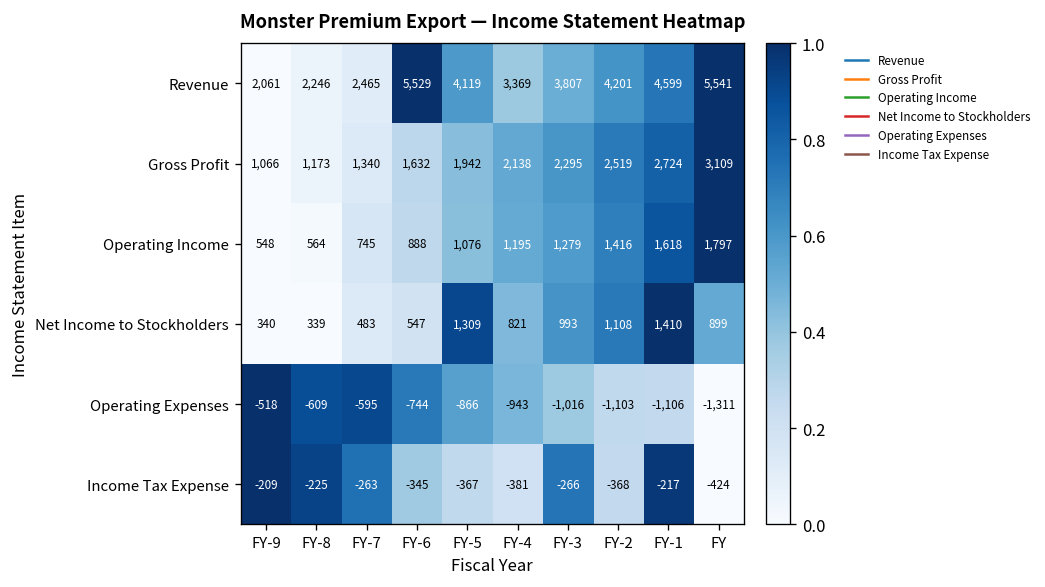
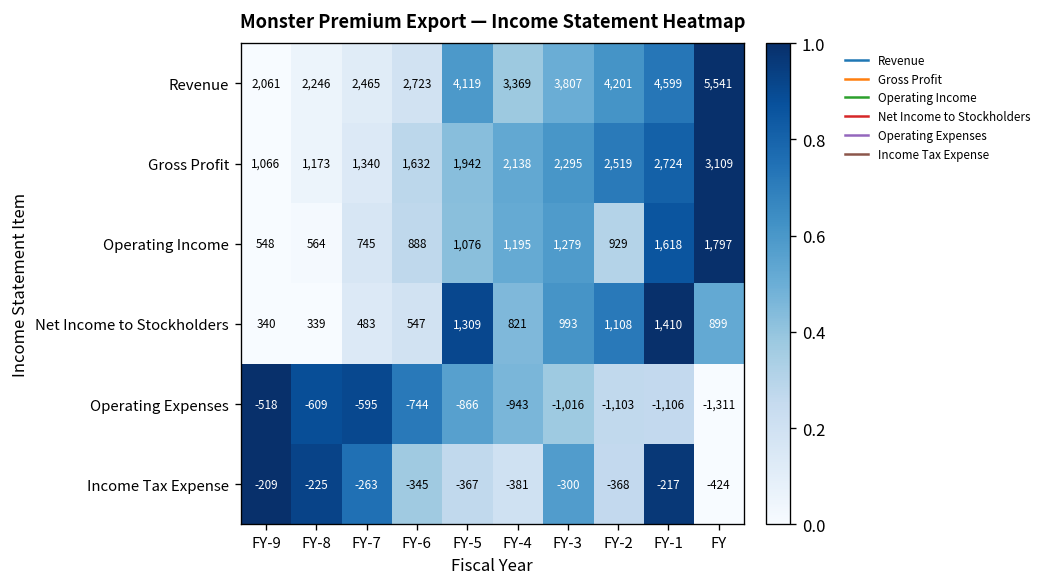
  {
    "Revenue": {
      "FY-9": "2,061",
      "FY-8": "2,246",
      "FY-7": "2,465",
-     "FY-6": "5,529",
+     "FY-6": "2,723",
      "FY-5": "4,119",
      "FY-4": "3,369",
      "FY-3": "3,807",
      "FY-2": "4,201",
      "FY-1": "4,599",
      "FY": "5,541"
    },
    "Gross Profit": {
      "FY-9": "1,066",
      "FY-8": "1,173",
      "FY-7": "1,340",
      "FY-6": "1,632",
      "FY-5": "1,942",
      "FY-4": "2,138",
      "FY-3": "2,295",
      "FY-2": "2,519",
      "FY-1": "2,724",
      "FY": "3,109"
    },
    "Operating Income": {
      "FY-9": "548",
      "FY-8": "564",
      "FY-7": "745",
      "FY-6": "888",
      "FY-5": "1,076",
      "FY-4": "1,195",
      "FY-3": "1,279",
-     "FY-2": "1,416",
+     "FY-2": "929",
      "FY-1": "1,618",
      "FY": "1,797"
    },
    "Net Income to Stockholders": {
      "FY-9": "340",
      "FY-8": "339",
      "FY-7": "483",
      "FY-6": "547",
      "FY-5": "1,309",
      "FY-4": "821",
      "FY-3": "993",
      "FY-2": "1,108",
      "FY-1": "1,410",
      "FY": "899"
    },
    "Operating Expenses": {
      "FY-9": "-518",
      "FY-8": "-609",
      "FY-7": "-595",
      "FY-6": "-744",
      "FY-5": "-866",
      "FY-4": "-943",
      "FY-3": "-1,016",
      "FY-2": "-1,103",
      "FY-1": "-1,106",
      "FY": "-1,311"
    },
    "Income Tax Expense": {
      "FY-9": "-209",
      "FY-8": "-225",
      "FY-7": "-263",
      "FY-6": "-345",
      "FY-5": "-367",
      "FY-4": "-381",
-     "FY-3": "-266",
+     "FY-3": "-300",
      "FY-2": "-368",
      "FY-1": "-217",
      "FY": "-424"
    }
  }
